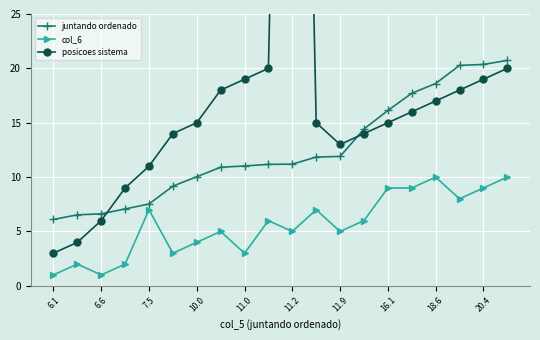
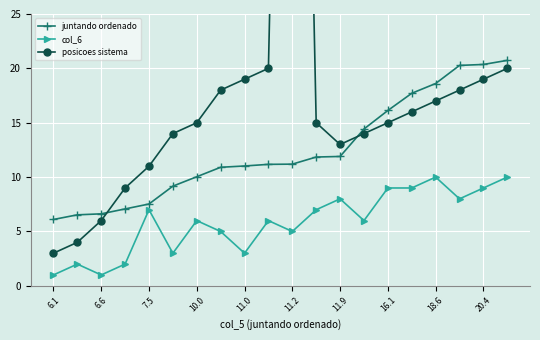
  {
    "col_6": {
      "6.1": 1,
      "6.6": 1,
      "7.5": 7,
-     "10.0": 4,
+     "10.0": 6,
      "11.0": 3,
      "11.2": 5,
-     "11.9": 5,
+     "11.9": 8,
      "16.1": 9,
      "18.6": 10,
      "20.4": 9
    }
  }
